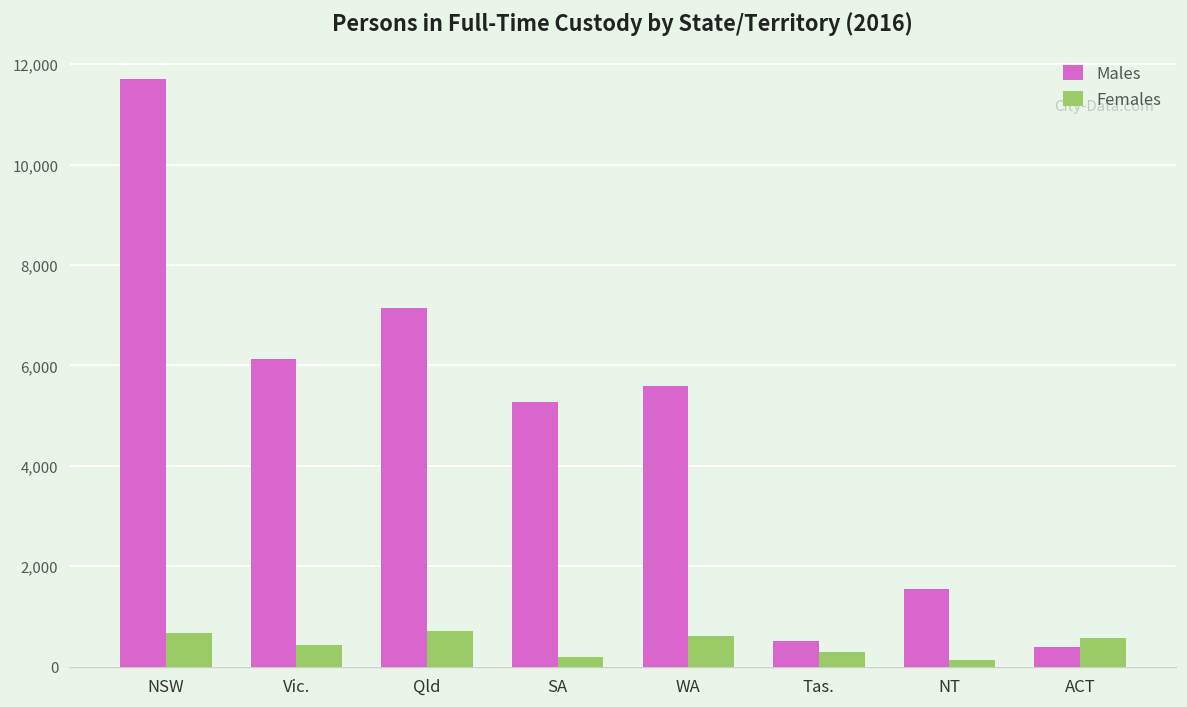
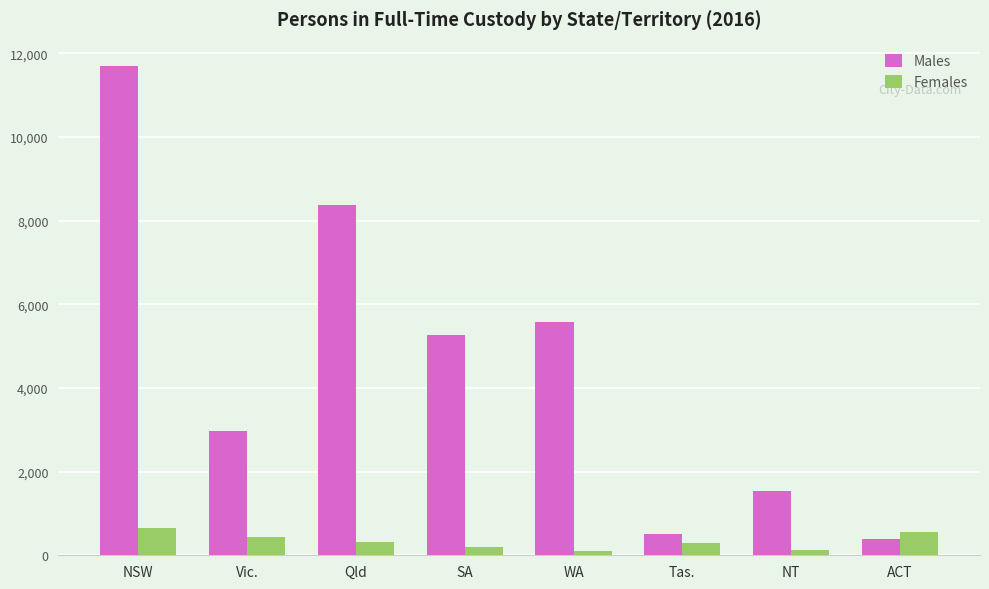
  {
    "Males": {
      "NSW": "11,700",
-     "Vic.": "6,100",
-     "Qld": "7,100",
+     "Vic.": "3,000",
+     "Qld": "8,400",
      "SA": "5,300",
      "WA": "5,600",
      "Tas.": "500",
      "NT": "1,500",
      "ACT": "400"
    },
    "Females": {
      "NSW": "700",
      "Vic.": "400",
-     "Qld": "700",
+     "Qld": "300",
      "SA": "200",
-     "WA": "600",
+     "WA": "100",
      "Tas.": "300",
      "NT": "100",
      "ACT": "600"
    }
  }
